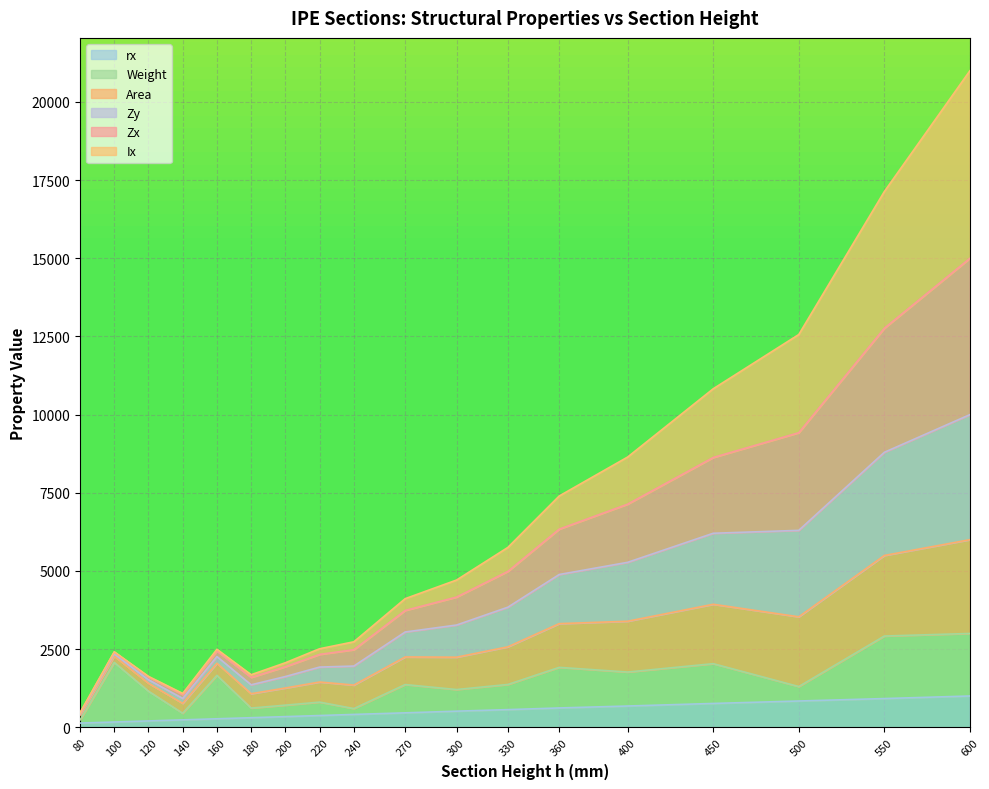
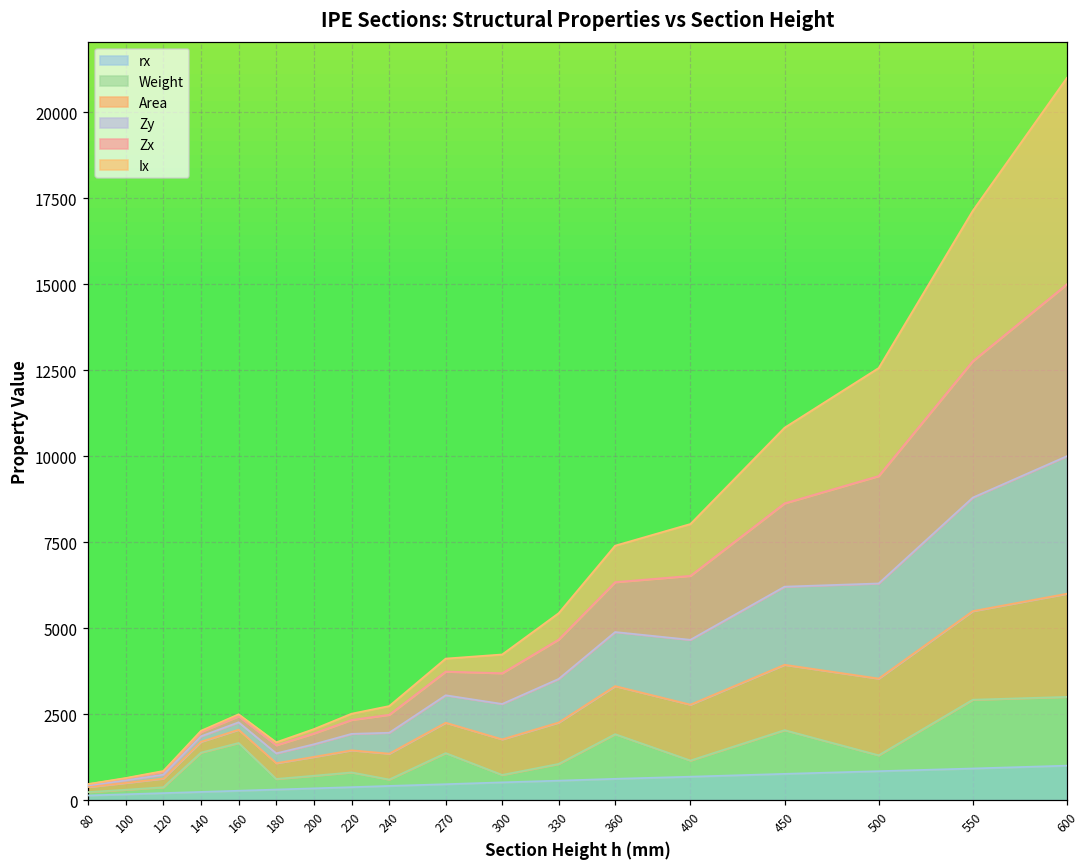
  {
    "Weight": {
      "80": 100,
-     "100": 1900,
-     "120": 1000,
-     "140": 200,
+     "100": 100,
+     "120": 200,
+     "140": 1100,
      "160": 1400,
      "180": 300,
      "200": 400,
      "220": 400,
      "240": 200,
      "270": 900,
-     "300": 700,
-     "330": 800,
+     "300": 200,
+     "330": 500,
      "360": 1300,
-     "400": 1100,
+     "400": 500,
      "450": 1300,
      "500": 500,
      "550": 2000,
      "600": 2000
    }
  }
